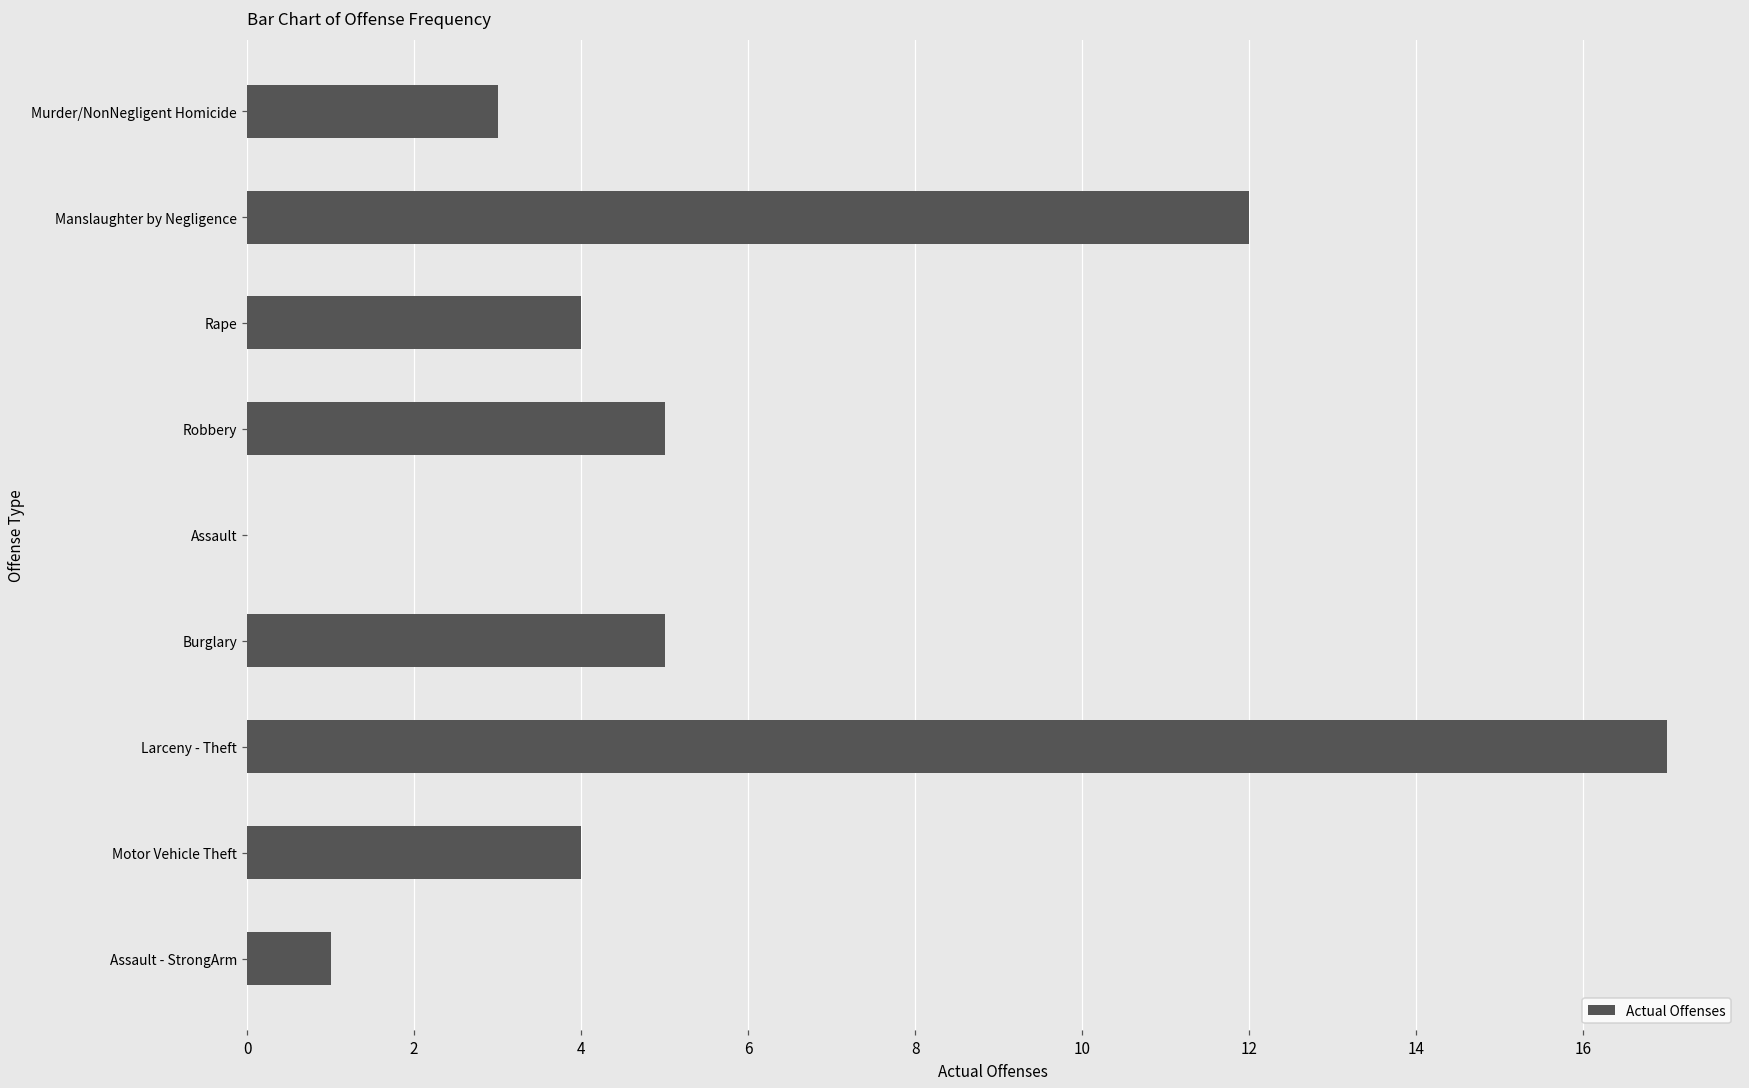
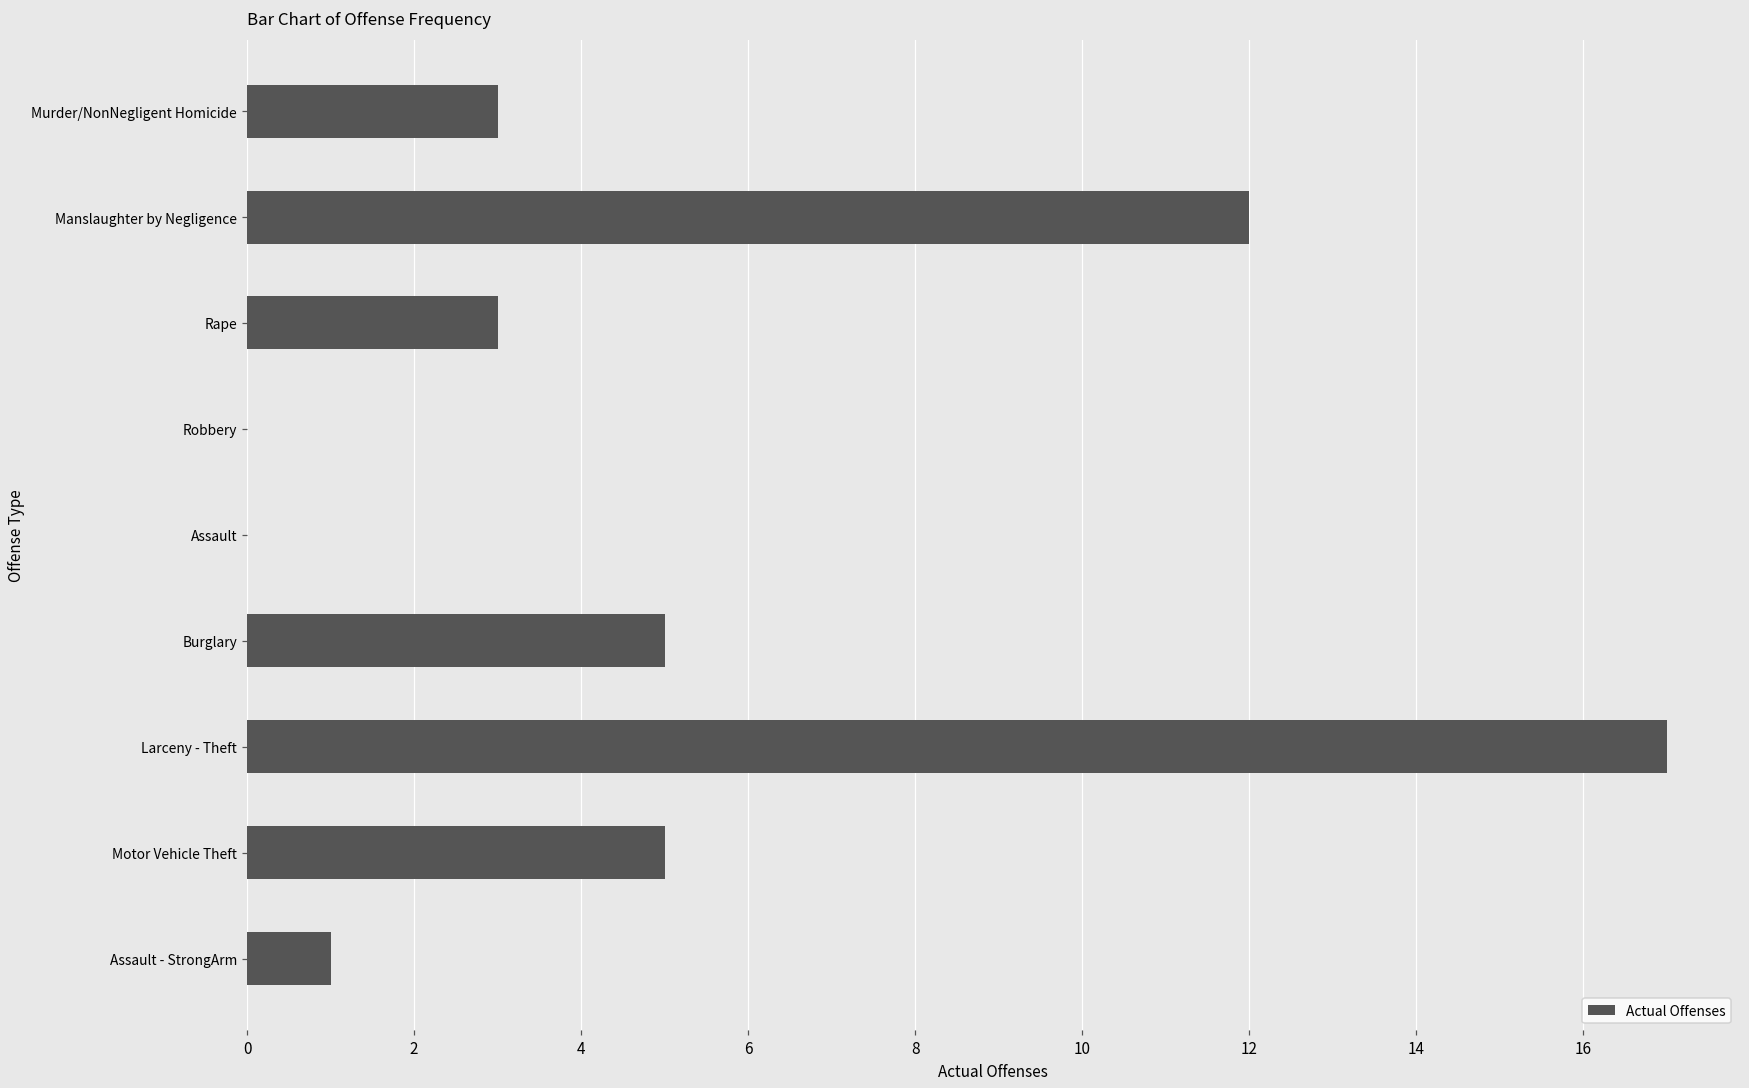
  {
    "Murder/NonNegligent Homicide": 3,
    "Manslaughter by Negligence": 12,
-   "Rape": 4,
-   "Robbery": 5,
+   "Rape": 3,
+   "Robbery": 0,
    "Assault": 0,
    "Burglary": 5,
    "Larceny - Theft": 17,
-   "Motor Vehicle Theft": 4,
+   "Motor Vehicle Theft": 5,
    "Assault - StrongArm": 1
  }
